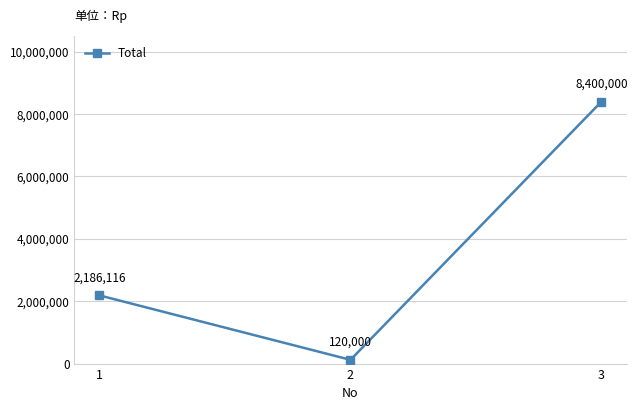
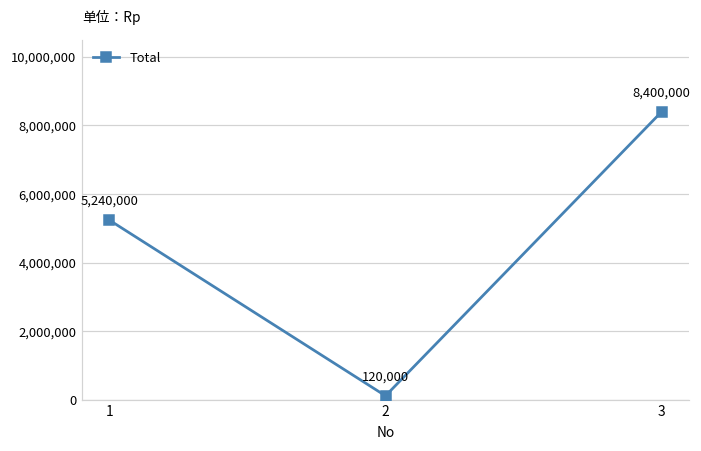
  {
-   "1": "2,186,116",
+   "1": "5,240,000",
    "2": "120,000",
    "3": "8,400,000"
  }
